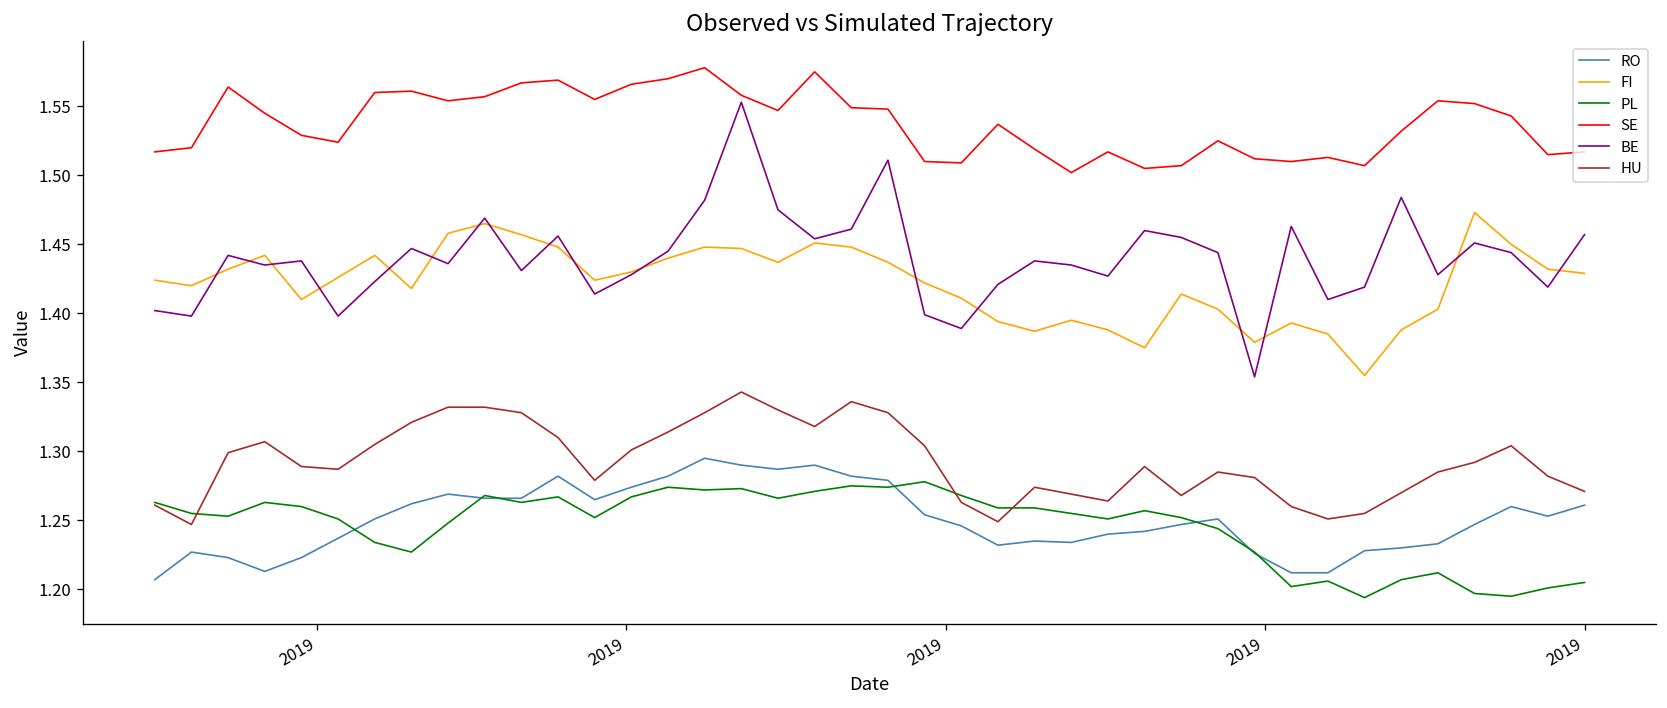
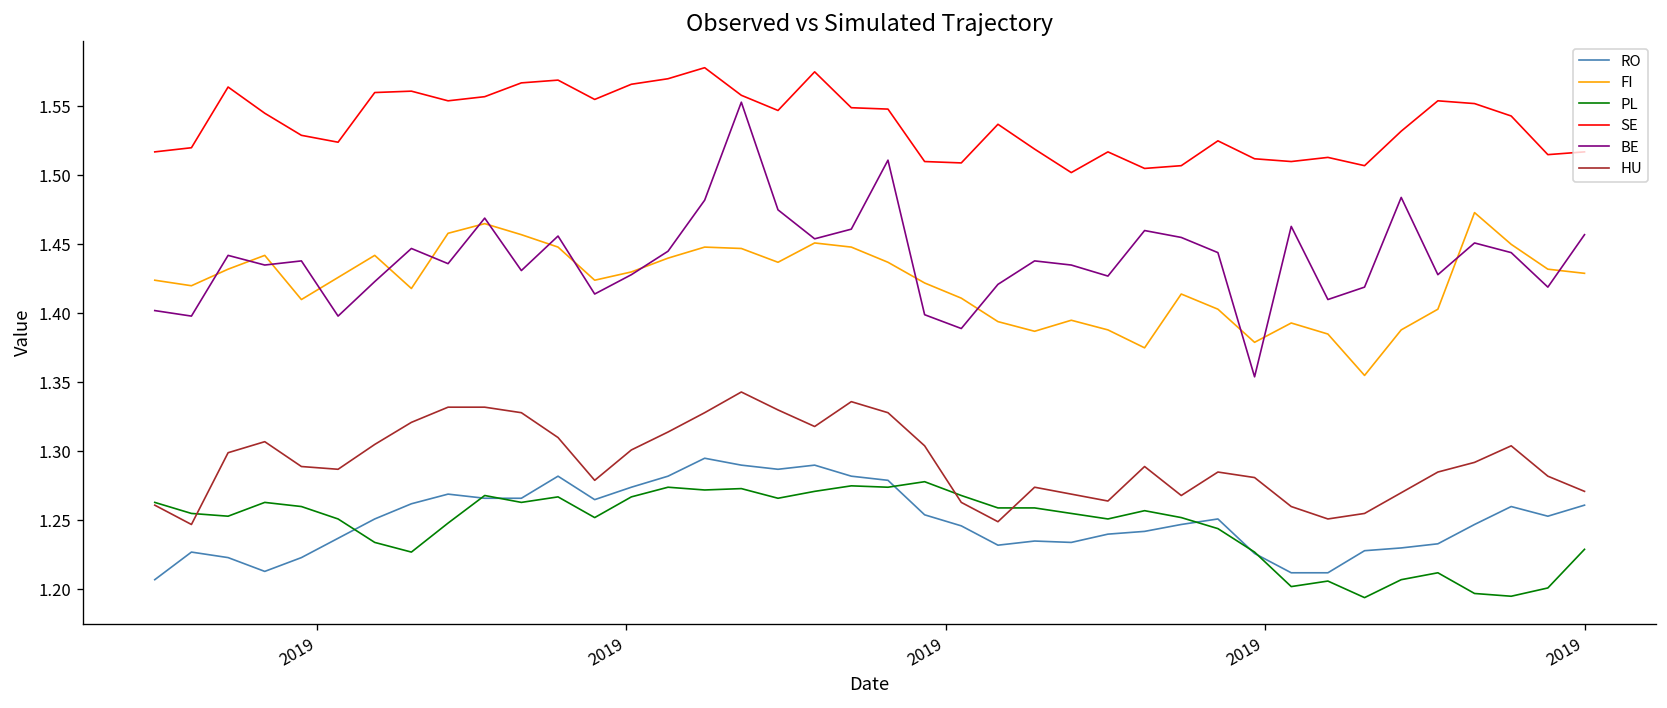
  {
    "RO": {
      "2019": 1.261
    },
    "FI": {
      "2019": 1.429
    },
    "PL": {
-     "2019": 1.205
+     "2019": 1.229
    },
    "BE": {
      "2019": 1.457
    },
    "HU": {
      "2019": 1.271
    }
  }
